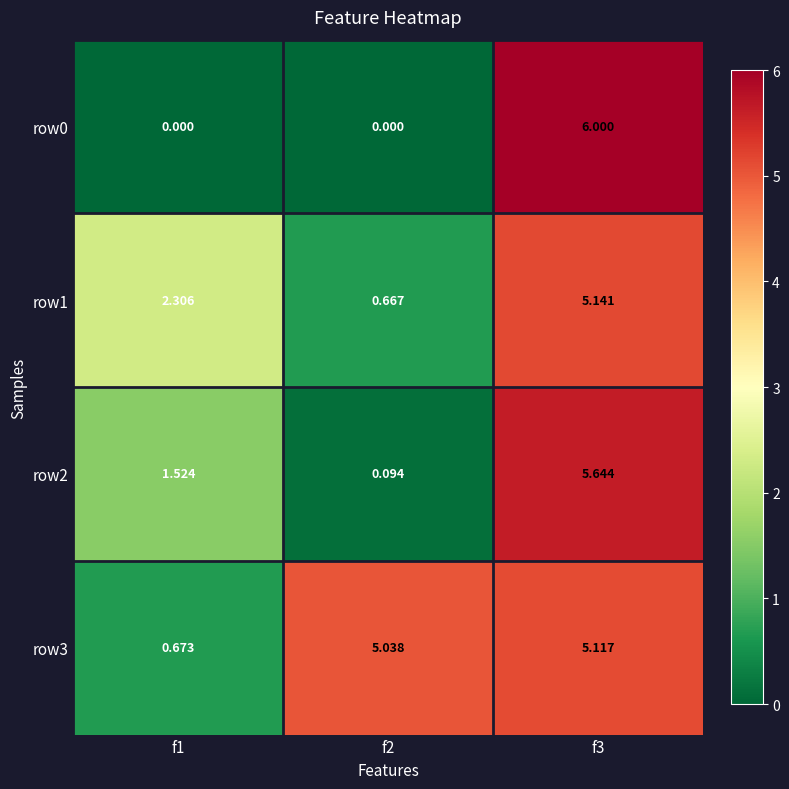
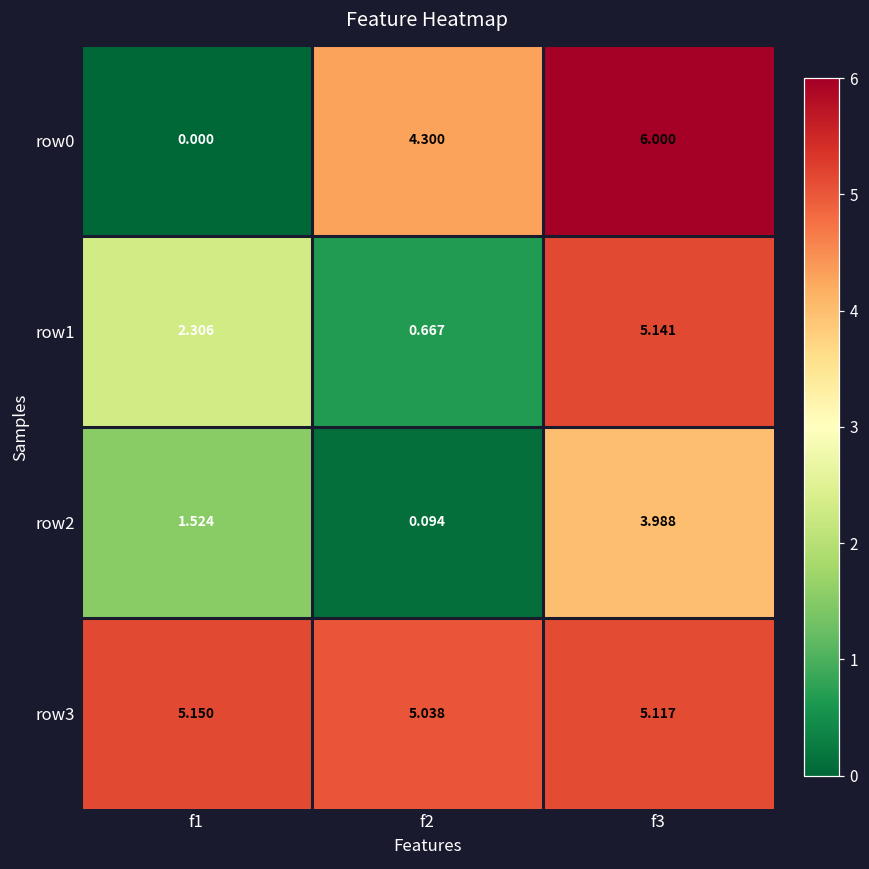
  {
    "row0": {
      "f1": 0.000,
-     "f2": 0.000,
+     "f2": 4.300,
      "f3": 6.000
    },
    "row1": {
      "f1": 2.306,
      "f2": 0.667,
      "f3": 5.141
    },
    "row2": {
      "f1": 1.524,
      "f2": 0.094,
-     "f3": 5.644
+     "f3": 3.988
    },
    "row3": {
-     "f1": 0.673,
+     "f1": 5.150,
      "f2": 5.038,
      "f3": 5.117
    }
  }
